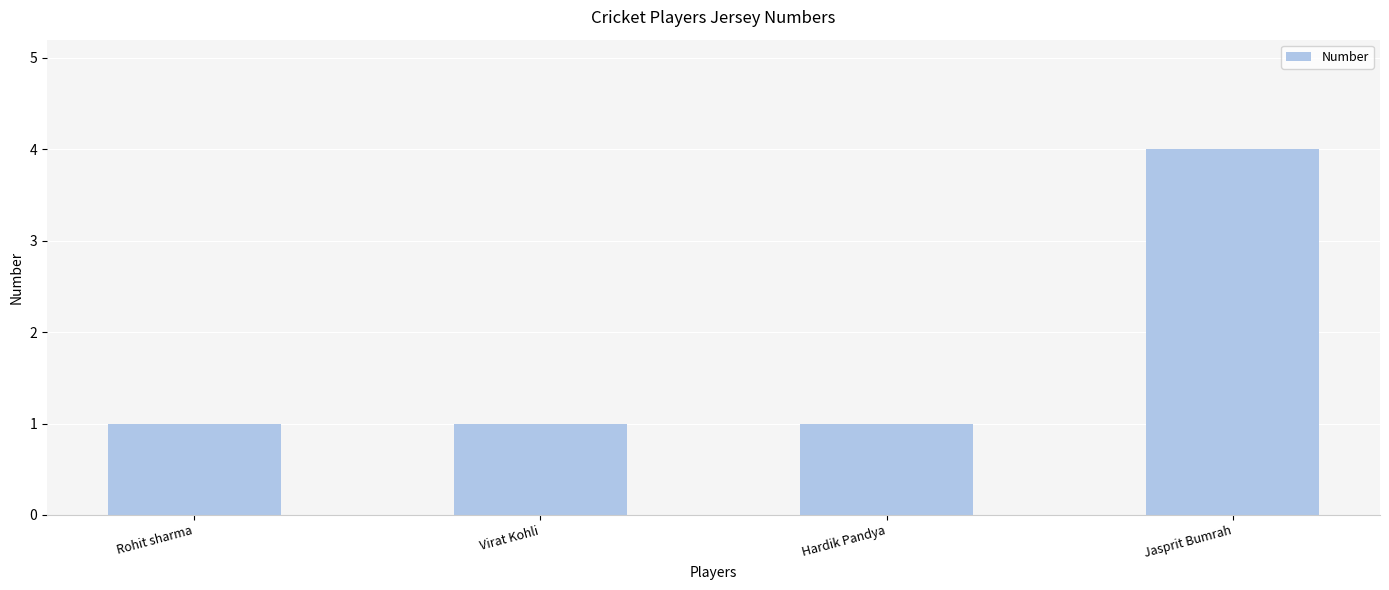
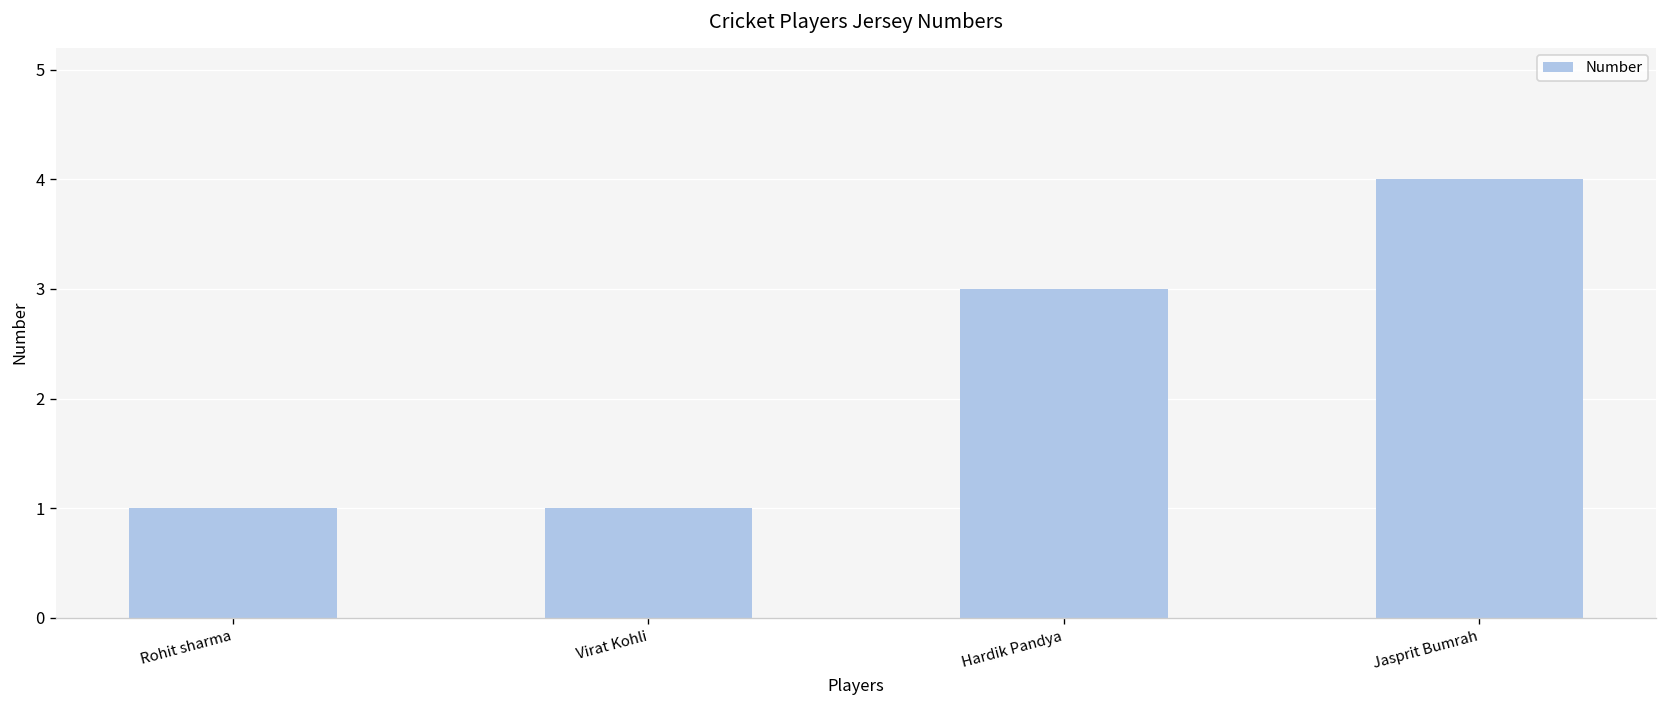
  {
    "Rohit sharma": 1,
    "Virat Kohli": 1,
-   "Hardik Pandya": 1,
+   "Hardik Pandya": 3,
    "Jasprit Bumrah": 4
  }
